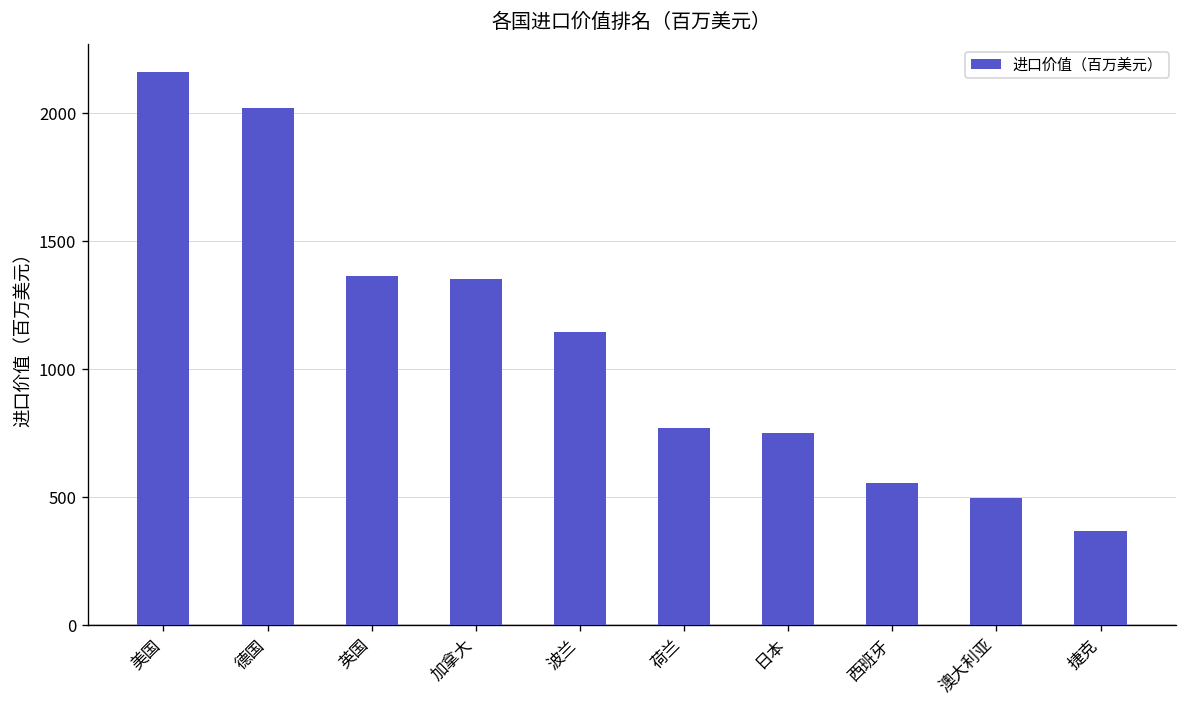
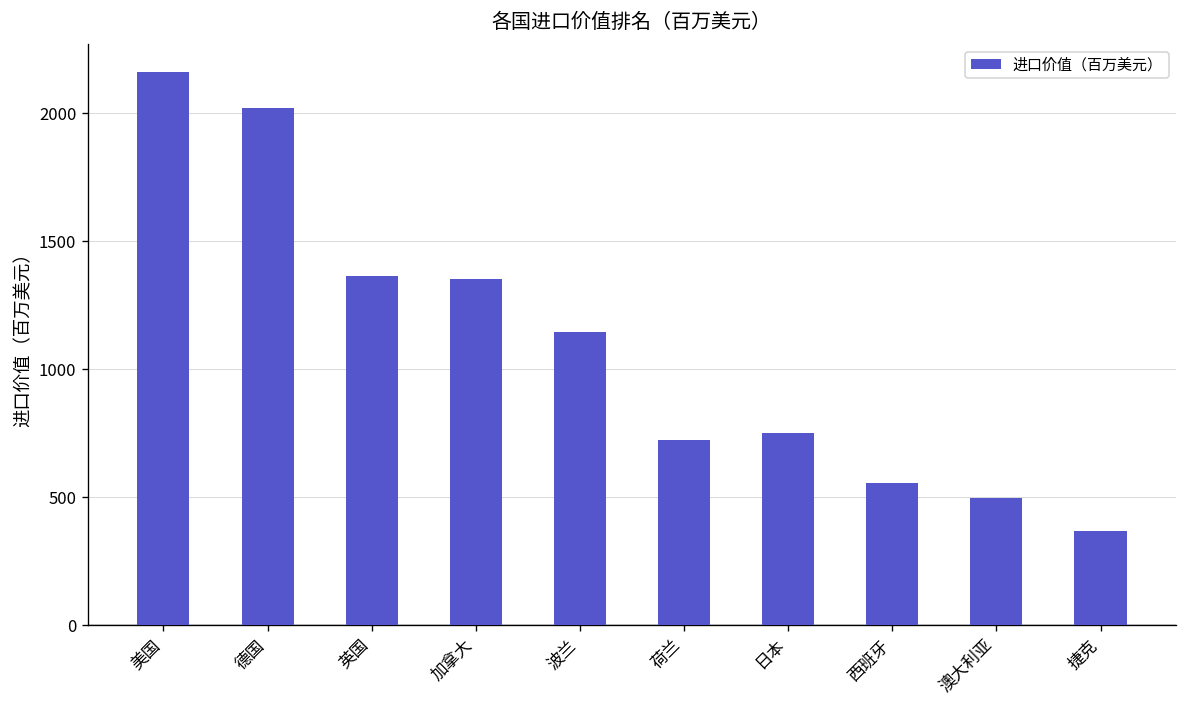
  {
    "美国": 2160,
    "德国": 2020,
    "英国": 1360,
    "加拿大": 1350,
    "波兰": 1140,
-   "荷兰": 770,
+   "荷兰": 720,
    "日本": 750,
    "西班牙": 560,
    "澳大利亚": 500,
    "捷克": 370
  }
